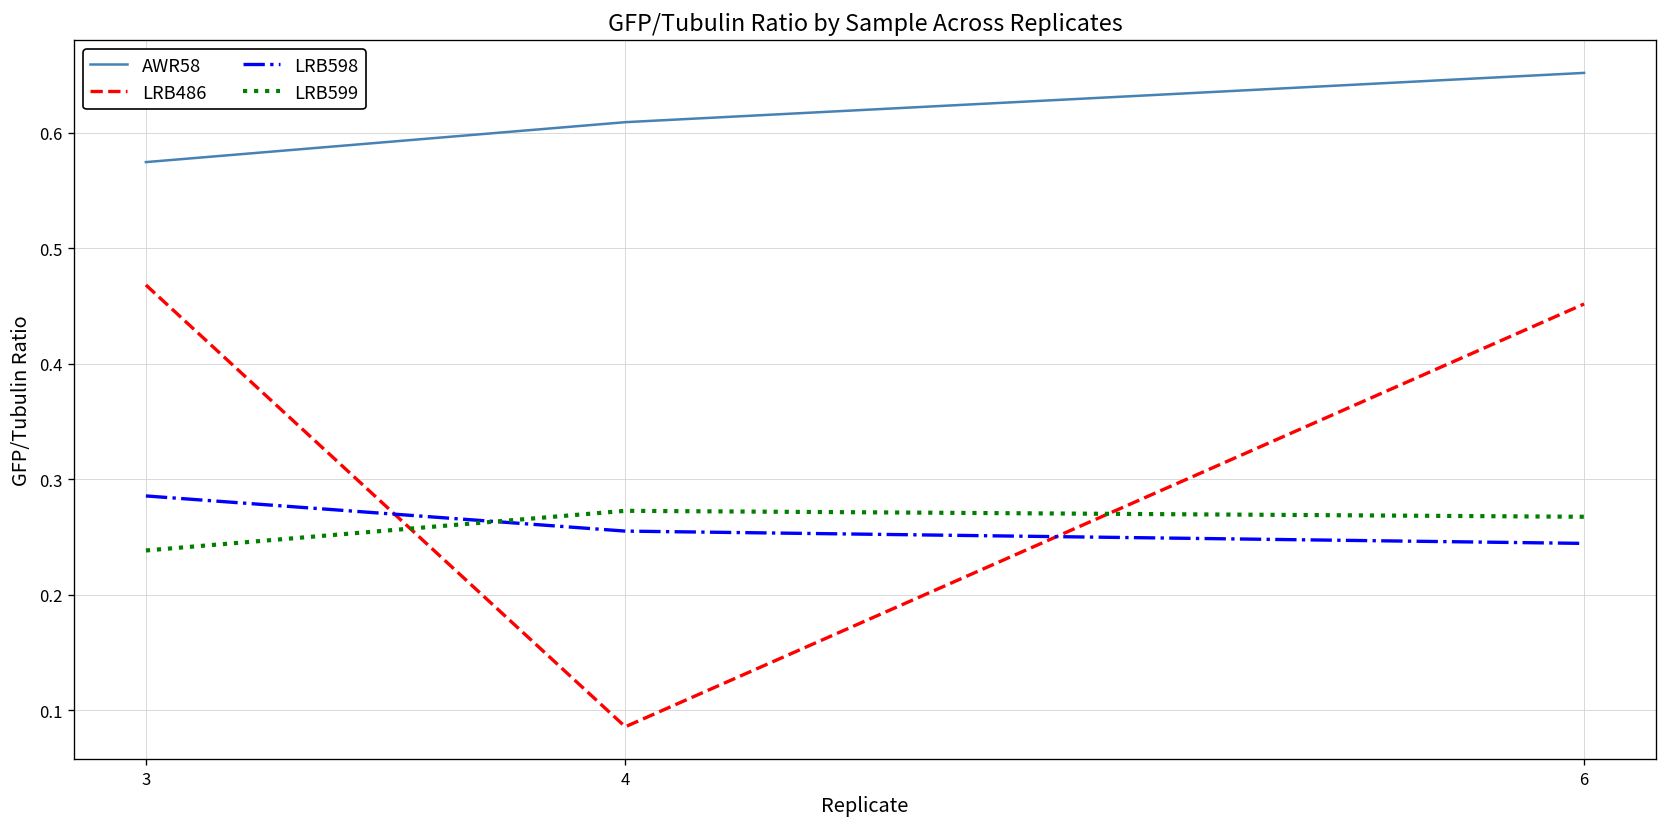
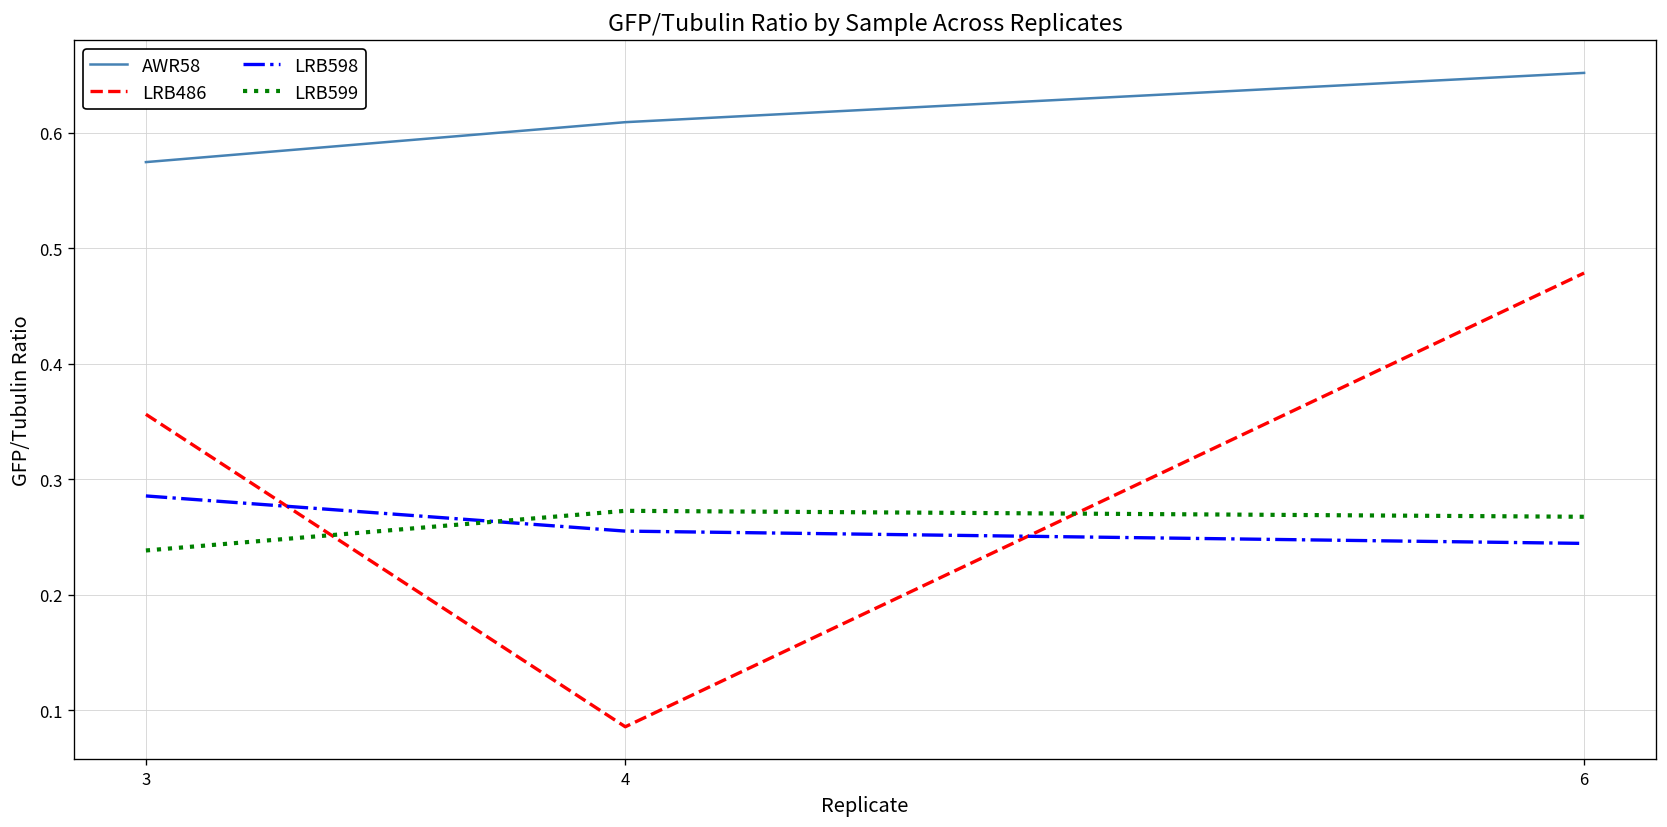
  {
    "AWR58": {
      "3": 0.57,
      "4": 0.61,
      "6": 0.65
    },
    "LRB486": {
-     "3": 0.47,
+     "3": 0.36,
      "4": 0.09,
-     "6": 0.45
+     "6": 0.48
    },
    "LRB598": {
      "3": 0.29,
      "4": 0.26,
      "6": 0.24
    },
    "LRB599": {
      "3": 0.24,
      "4": 0.27,
      "6": 0.27
    }
  }
